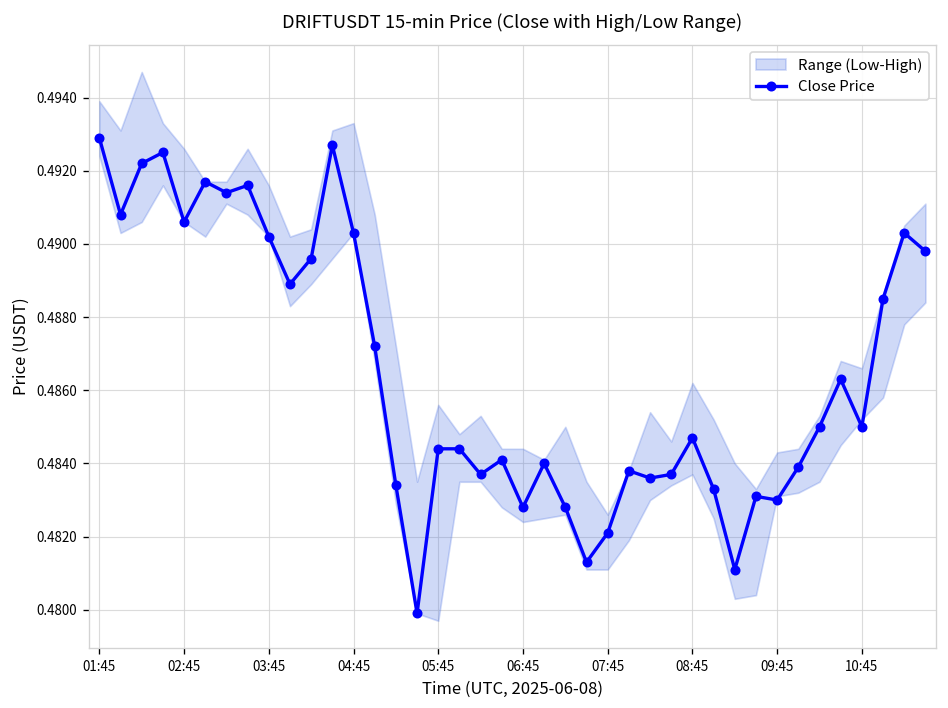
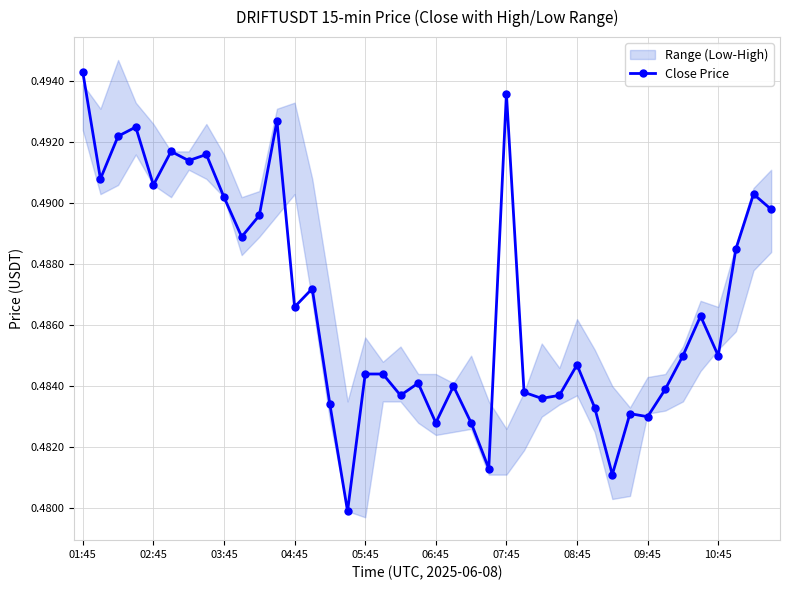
  {
    "Close Price": {
-     "01:45": 0.4929,
+     "01:45": 0.4943,
      "02:45": 0.4906,
      "03:45": 0.4902,
-     "04:45": 0.4903,
+     "04:45": 0.4866,
      "05:45": 0.4844,
      "06:45": 0.4828,
-     "07:45": 0.4821,
+     "07:45": 0.4936,
      "08:45": 0.4847,
      "09:45": 0.4830,
      "10:45": 0.4850
    }
  }
